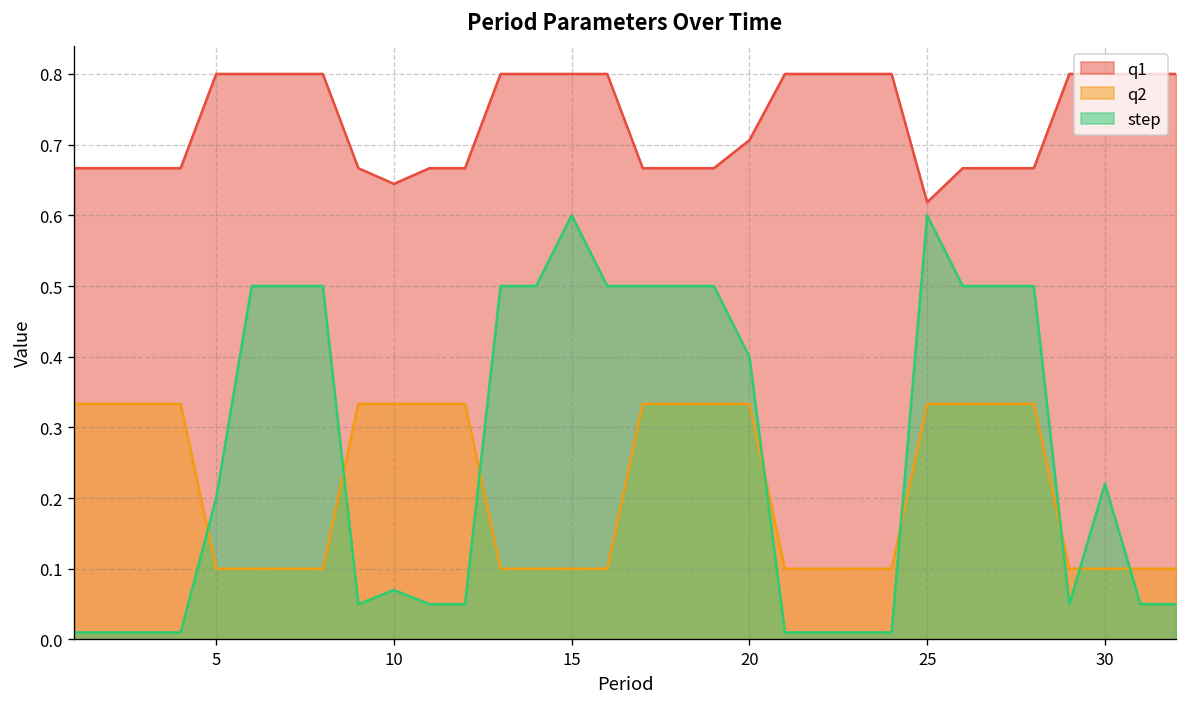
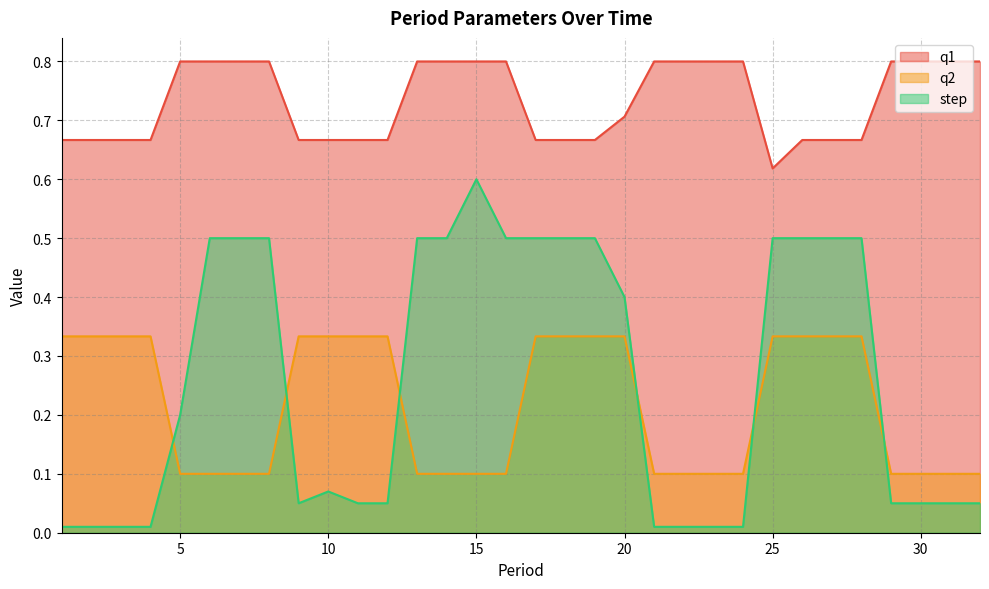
  {
    "q1": {
      "5": 0.80,
-     "10": 0.64,
+     "10": 0.67,
      "15": 0.80,
      "20": 0.71,
      "25": 0.62
    },
    "q2": {
      "5": 0.10,
      "10": 0.33,
      "15": 0.10,
      "20": 0.33,
      "25": 0.33,
      "30": 0.10
    },
    "step": {
      "5": 0.20,
      "10": 0.07,
      "15": 0.60,
      "20": 0.40,
-     "25": 0.6,
-     "30": 0.22
+     "25": 0.5,
+     "30": 0.05
    }
  }
